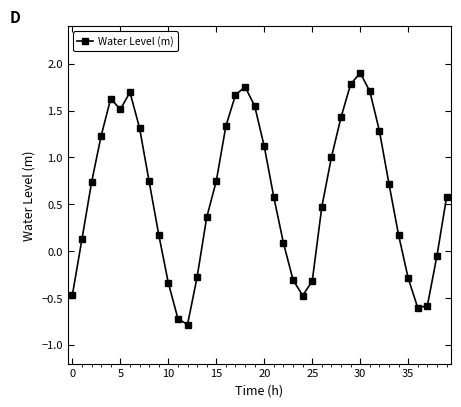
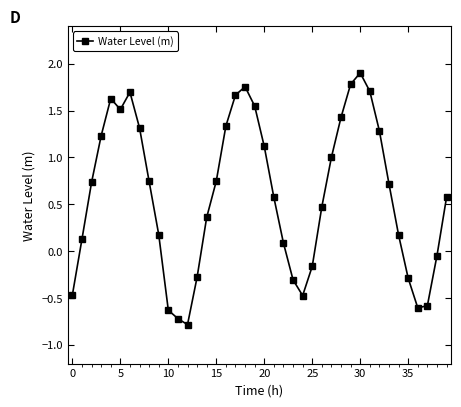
  {
    "0": -0.5,
    "5": 1.5,
-   "10": -0.3,
+   "10": -0.6,
    "15": 0.7,
    "20": 1.1,
-   "25": -0.3,
+   "25": -0.2,
    "30": 1.9,
    "35": -0.3
  }
